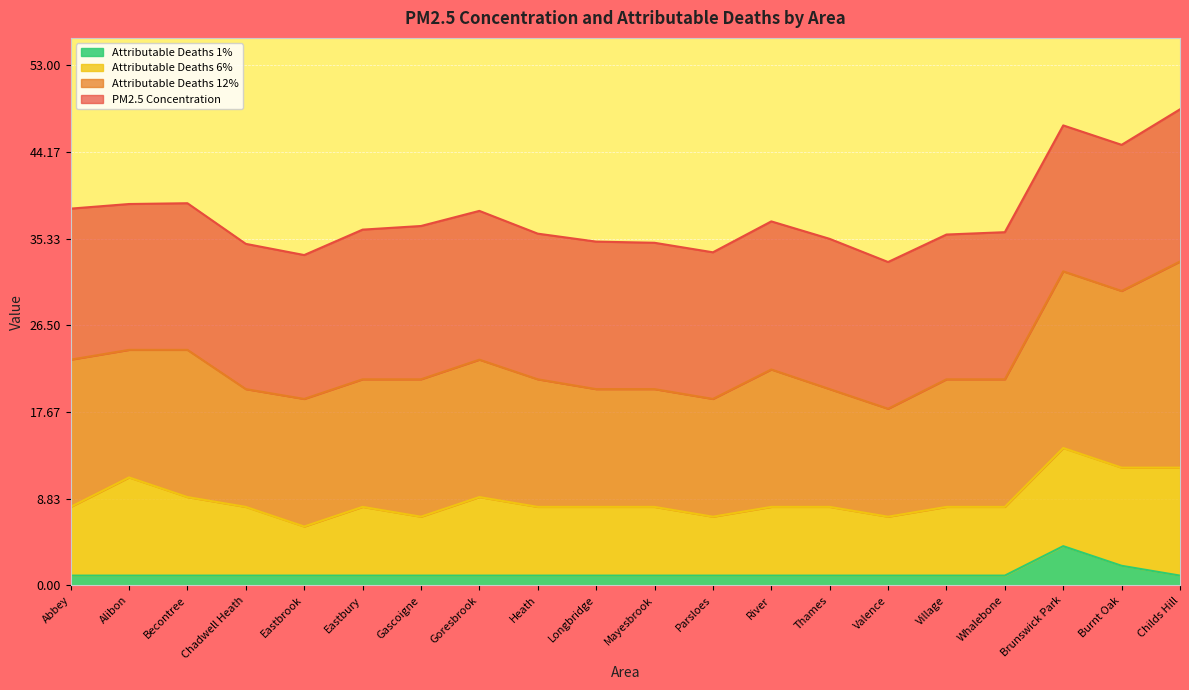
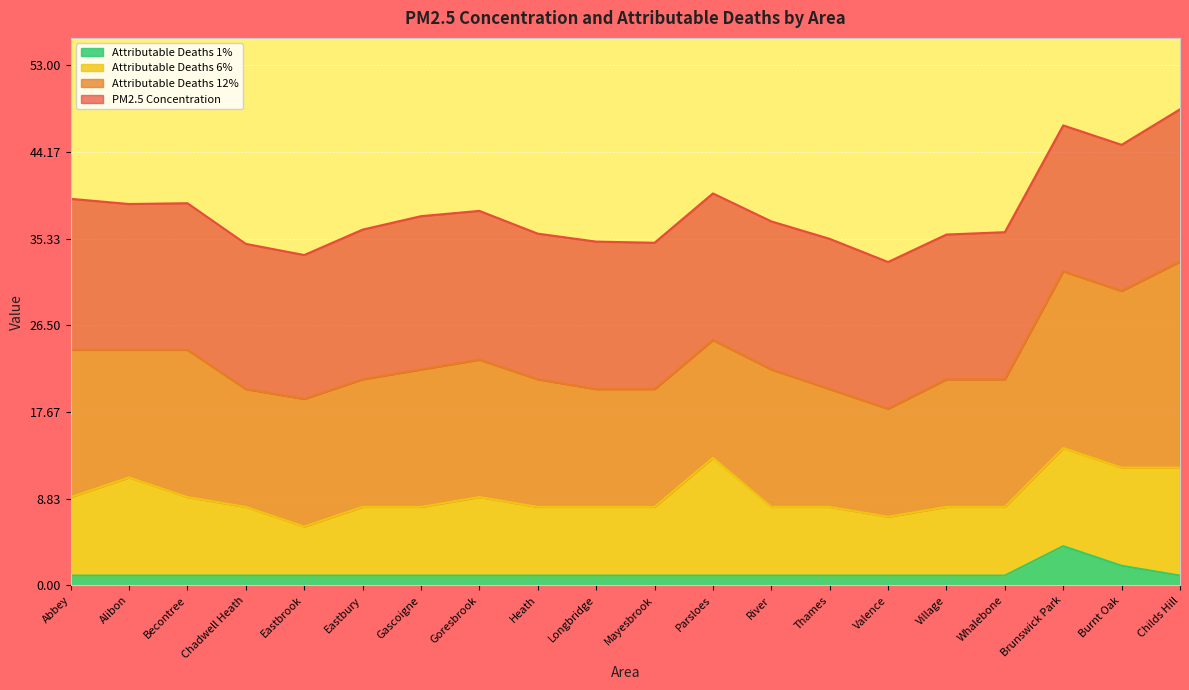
  {
    "Attributable Deaths 1%": {
      "Abbey": 1,
      "Alibon": 1,
      "Becontree": 1,
      "Chadwell Heath": 1,
      "Eastbrook": 1,
      "Eastbury": 1,
      "Gascoigne": 1,
      "Goresbrook": 1,
      "Heath": 1,
      "Longbridge": 1,
      "Mayesbrook": 1,
      "Parsloes": 1,
      "River": 1,
      "Thames": 1,
      "Valence": 1,
      "Village": 1,
      "Whalebone": 1,
      "Brunswick Park": 4,
      "Burnt Oak": 2,
      "Childs Hill": 1
    },
    "Attributable Deaths 6%": {
-     "Abbey": 7,
+     "Abbey": 8,
      "Alibon": 10,
      "Becontree": 8,
      "Chadwell Heath": 7,
      "Eastbrook": 5,
      "Eastbury": 7,
-     "Gascoigne": 6,
+     "Gascoigne": 7,
      "Goresbrook": 8,
      "Heath": 7,
      "Longbridge": 7,
      "Mayesbrook": 7,
-     "Parsloes": 6,
+     "Parsloes": 12,
      "River": 7,
      "Thames": 7,
      "Valence": 6,
      "Village": 7,
      "Whalebone": 7,
      "Brunswick Park": 10,
      "Burnt Oak": 10,
      "Childs Hill": 11
    }
  }
